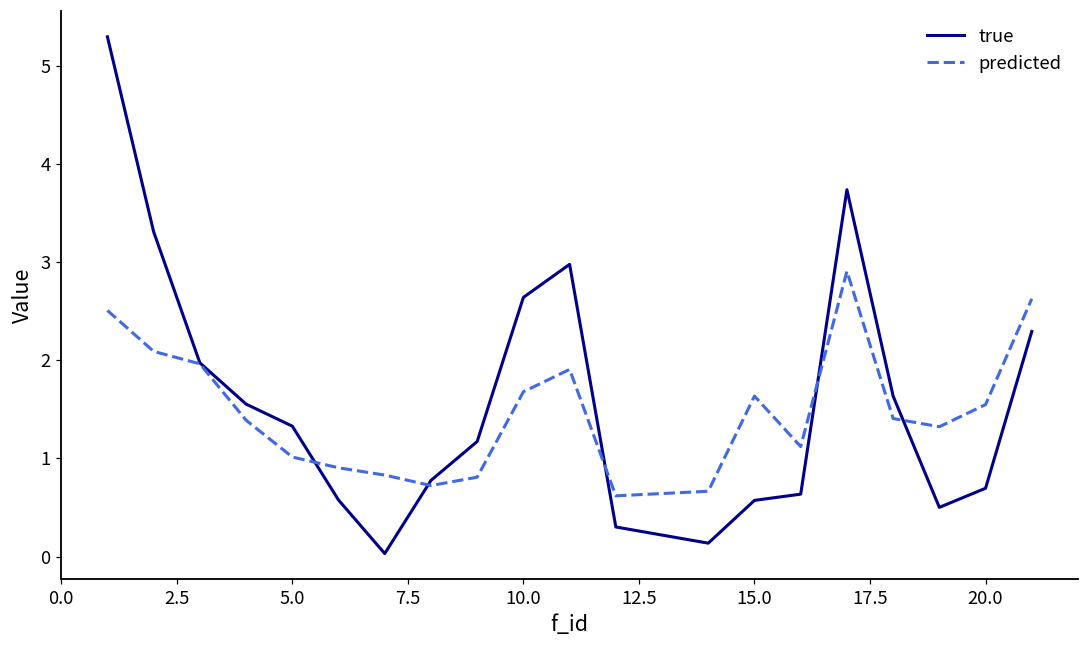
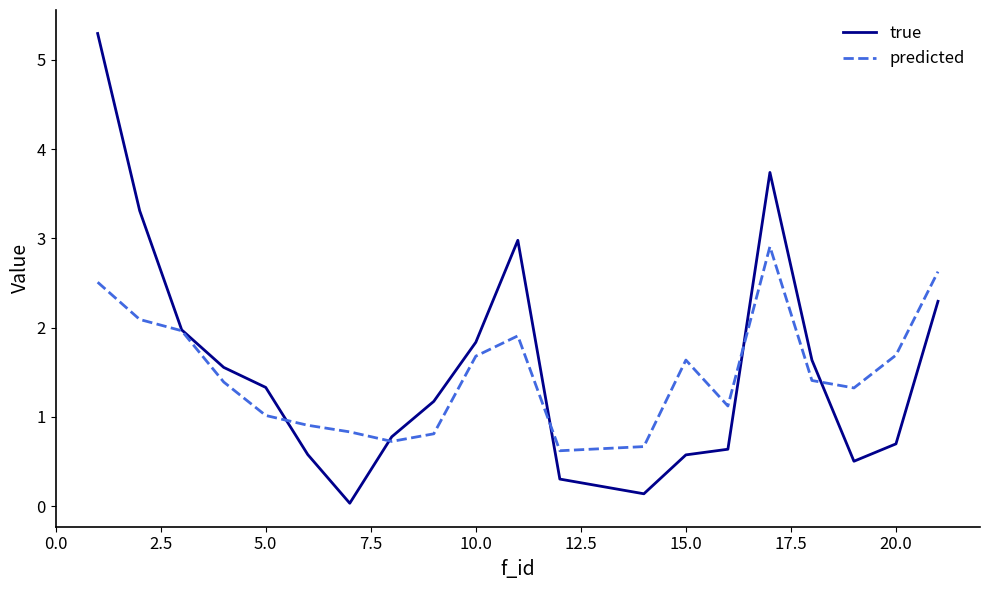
  {
    "true": {
      "5.0": 1.3,
-     "10.0": 2.6,
+     "10.0": 1.8,
      "15.0": 0.6,
      "20.0": 0.7
    },
    "predicted": {
      "5.0": 1.0,
      "10.0": 1.7,
      "15.0": 1.6,
-     "20.0": 1.5
+     "20.0": 1.7
    }
  }
